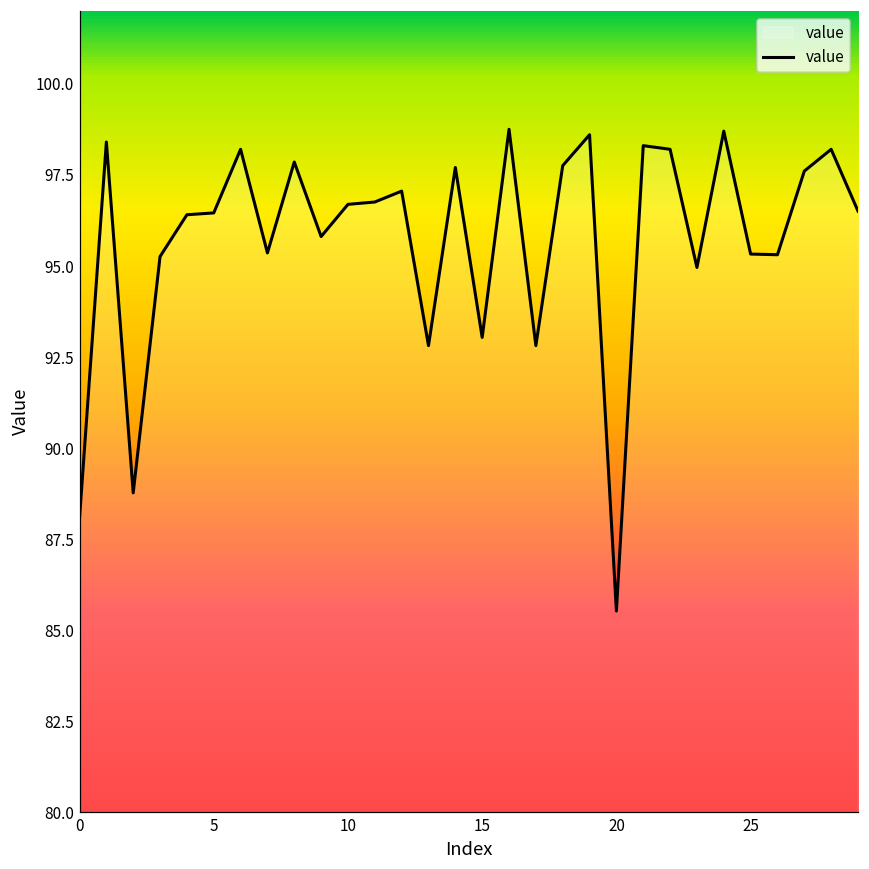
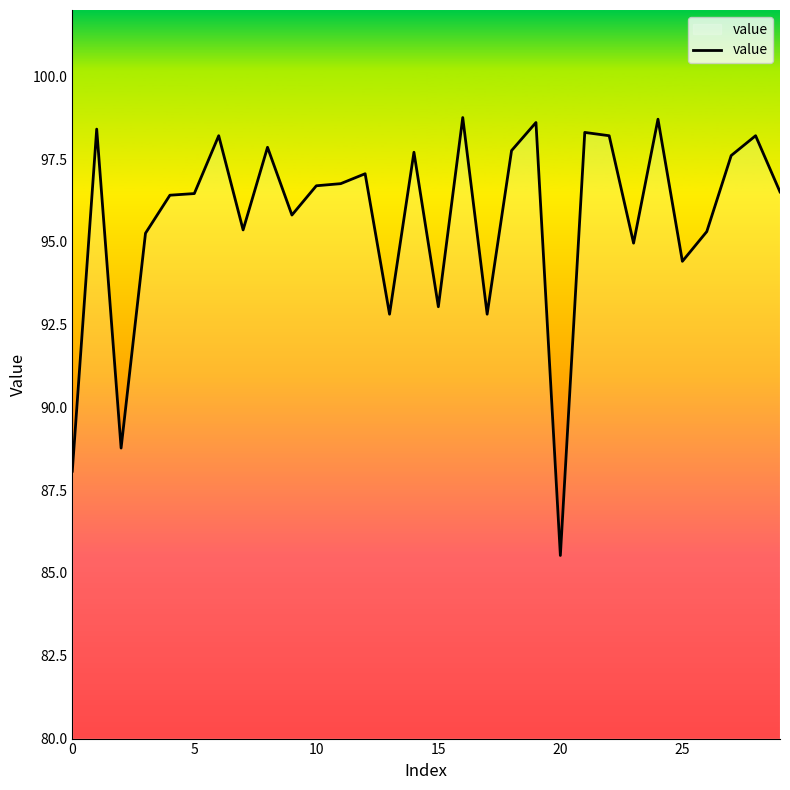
  {
    "0": 88.1,
    "5": 96.5,
    "10": 96.7,
    "15": 93.0,
    "20": 85.5,
-   "25": 95.3
+   "25": 94.4
  }
